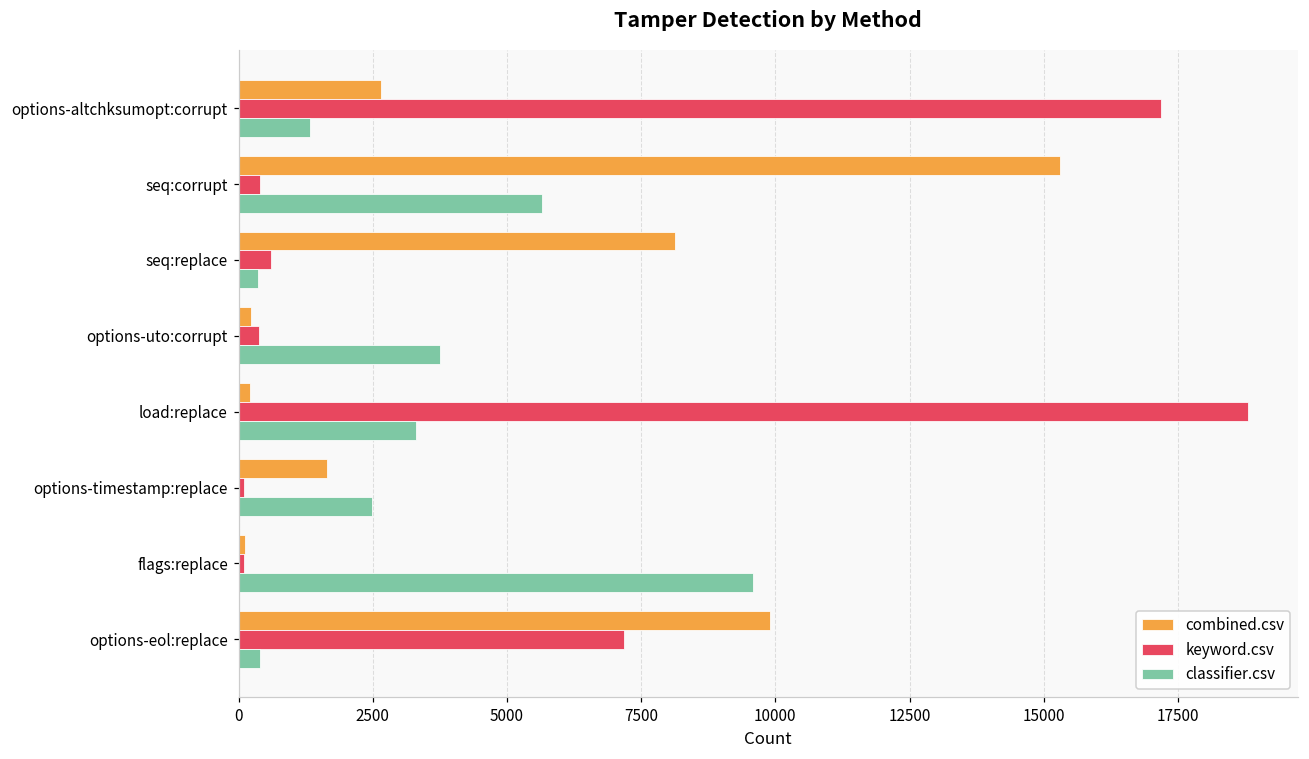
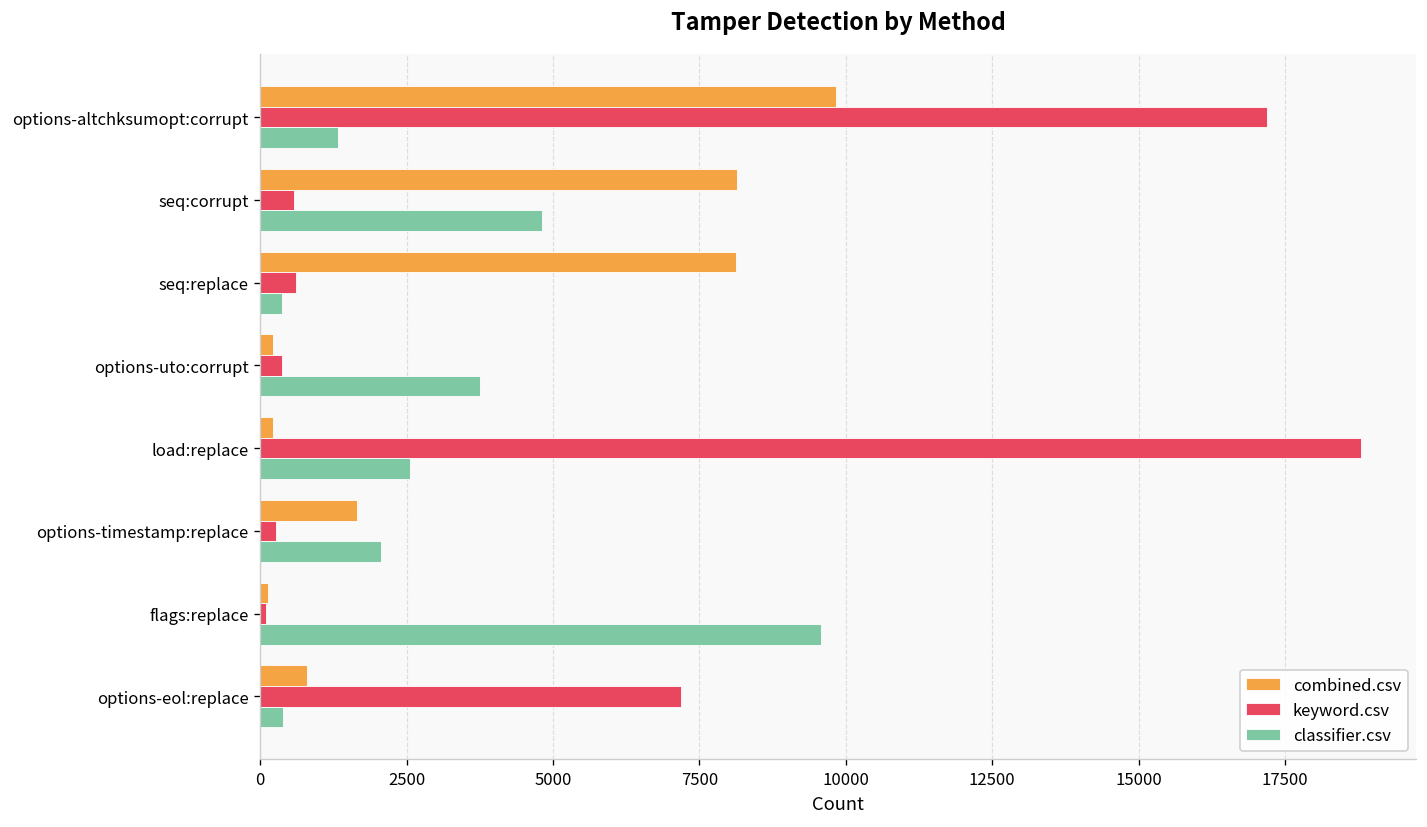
  {
    "combined.csv": {
-     "options-altchksumopt:corrupt": 2700,
-     "seq:corrupt": 15300,
+     "options-altchksumopt:corrupt": 9800,
+     "seq:corrupt": 8100,
      "seq:replace": 8100,
      "options-uto:corrupt": 200,
      "load:replace": 200,
      "options-timestamp:replace": 1700,
      "flags:replace": 100,
-     "options-eol:replace": 9900
+     "options-eol:replace": 800
    },
    "keyword.csv": {
      "options-altchksumopt:corrupt": 17200,
-     "seq:corrupt": 400,
+     "seq:corrupt": 600,
      "seq:replace": 600,
      "options-uto:corrupt": 400,
      "load:replace": 18800,
-     "options-timestamp:replace": 100,
+     "options-timestamp:replace": 300,
      "flags:replace": 100,
      "options-eol:replace": 7200
    },
    "classifier.csv": {
      "options-altchksumopt:corrupt": 1300,
-     "seq:corrupt": 5600,
+     "seq:corrupt": 4800,
      "seq:replace": 400,
      "options-uto:corrupt": 3800,
-     "load:replace": 3300,
-     "options-timestamp:replace": 2500,
+     "load:replace": 2600,
+     "options-timestamp:replace": 2100,
      "flags:replace": 9600,
      "options-eol:replace": 400
    }
  }
